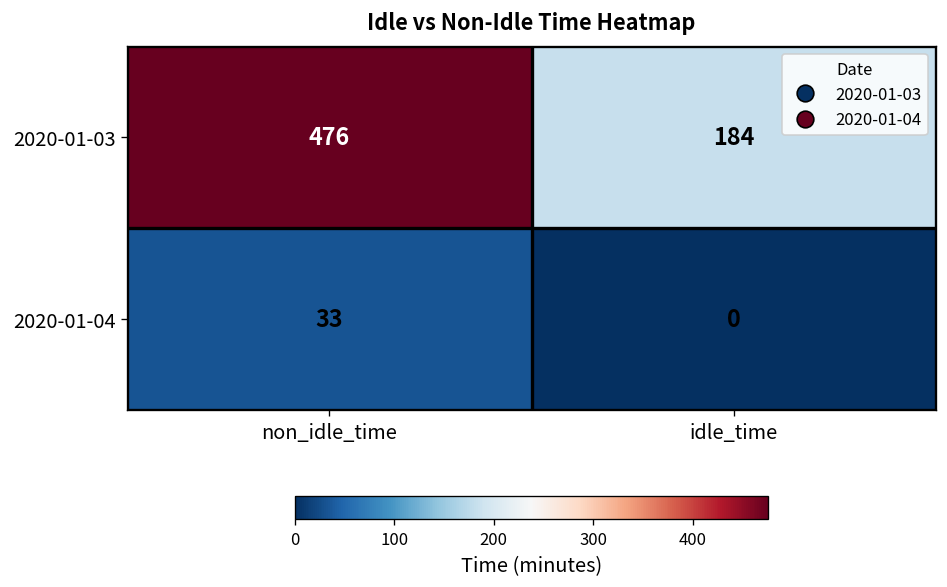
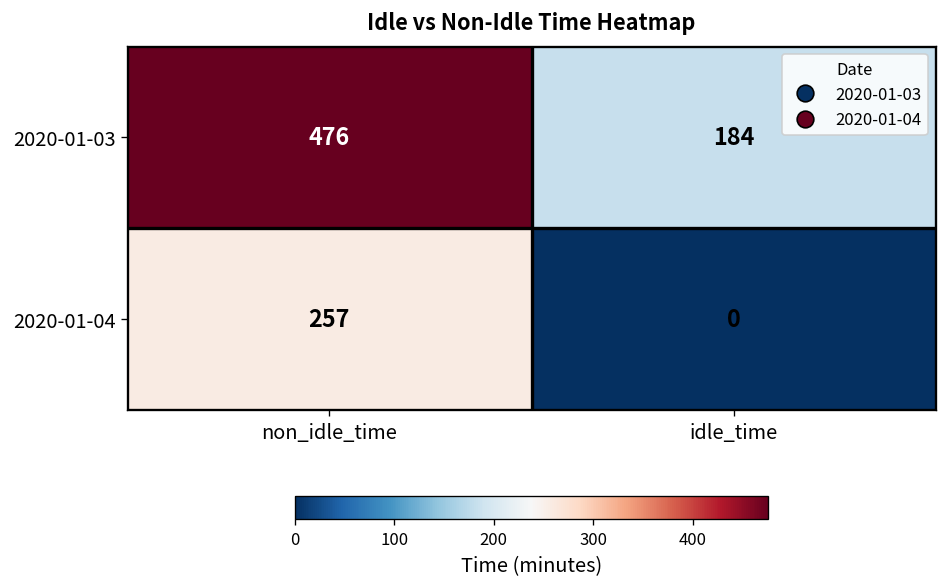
  {
    "2020-01-03": {
      "non_idle_time": 476,
      "idle_time": 184
    },
    "2020-01-04": {
-     "non_idle_time": 33,
+     "non_idle_time": 257,
      "idle_time": 0
    }
  }
